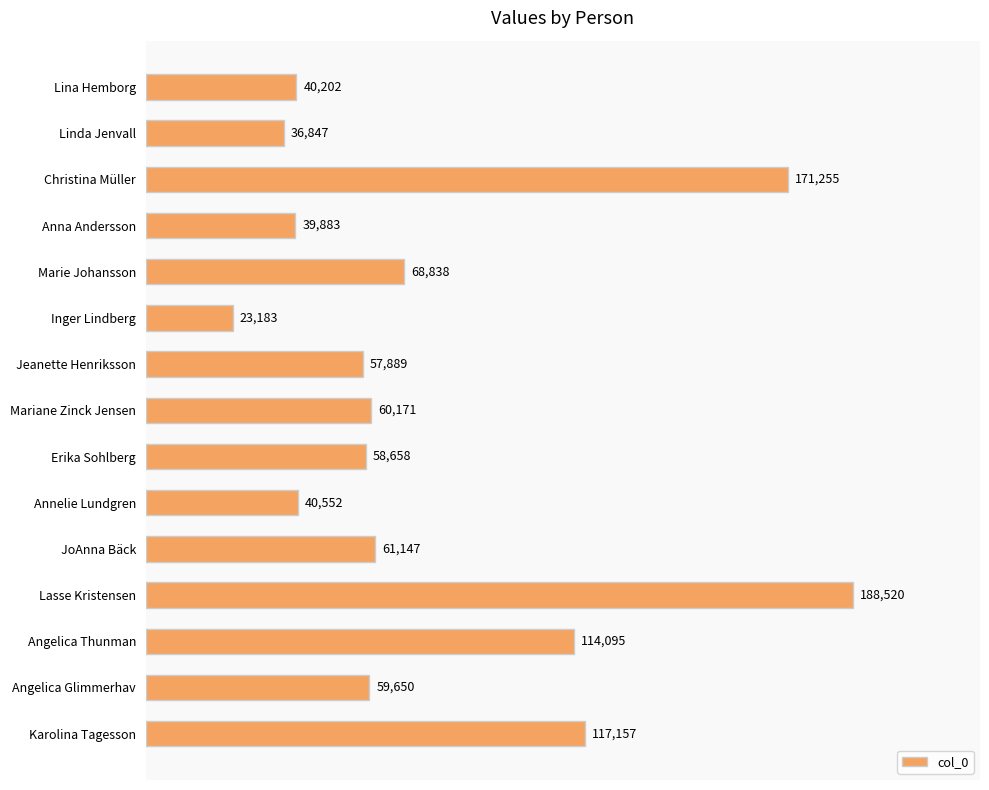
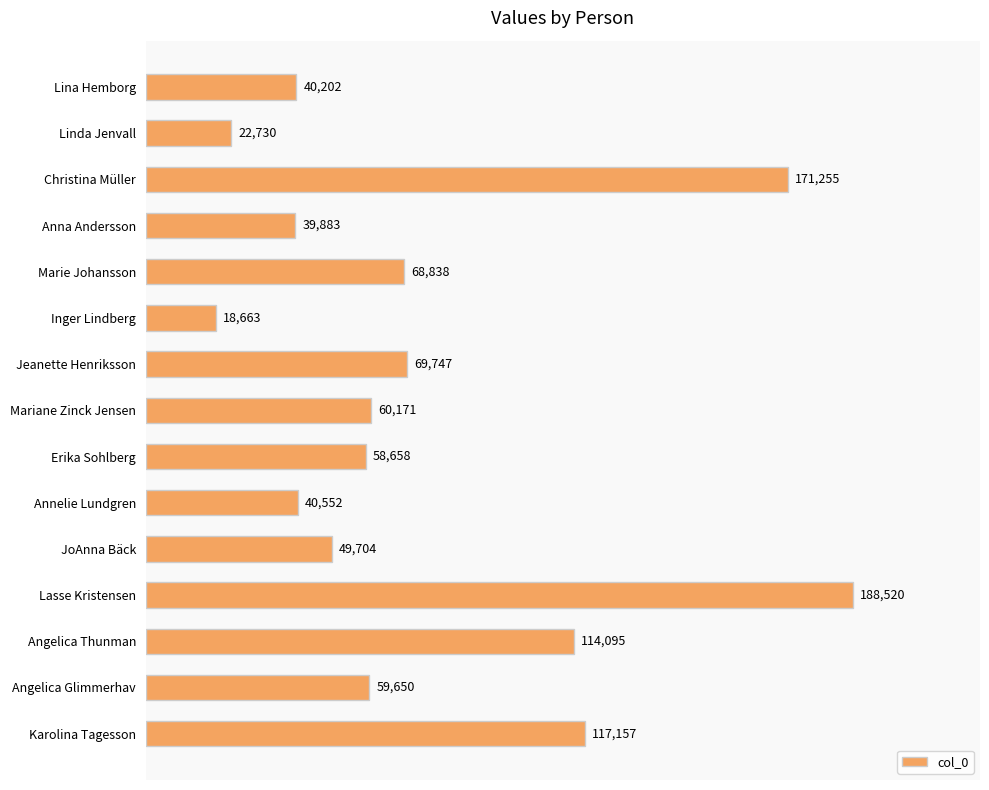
  {
    "Lina Hemborg": "40,202",
-   "Linda Jenvall": "36,847",
+   "Linda Jenvall": "22,730",
    "Christina Müller": "171,255",
    "Anna Andersson": "39,883",
    "Marie Johansson": "68,838",
-   "Inger Lindberg": "23,183",
-   "Jeanette Henriksson": "57,889",
+   "Inger Lindberg": "18,663",
+   "Jeanette Henriksson": "69,747",
    "Mariane Zinck Jensen": "60,171",
    "Erika Sohlberg": "58,658",
    "Annelie Lundgren": "40,552",
-   "JoAnna Bäck": "61,147",
+   "JoAnna Bäck": "49,704",
    "Lasse Kristensen": "188,520",
    "Angelica Thunman": "114,095",
    "Angelica Glimmerhav": "59,650",
    "Karolina Tagesson": "117,157"
  }
